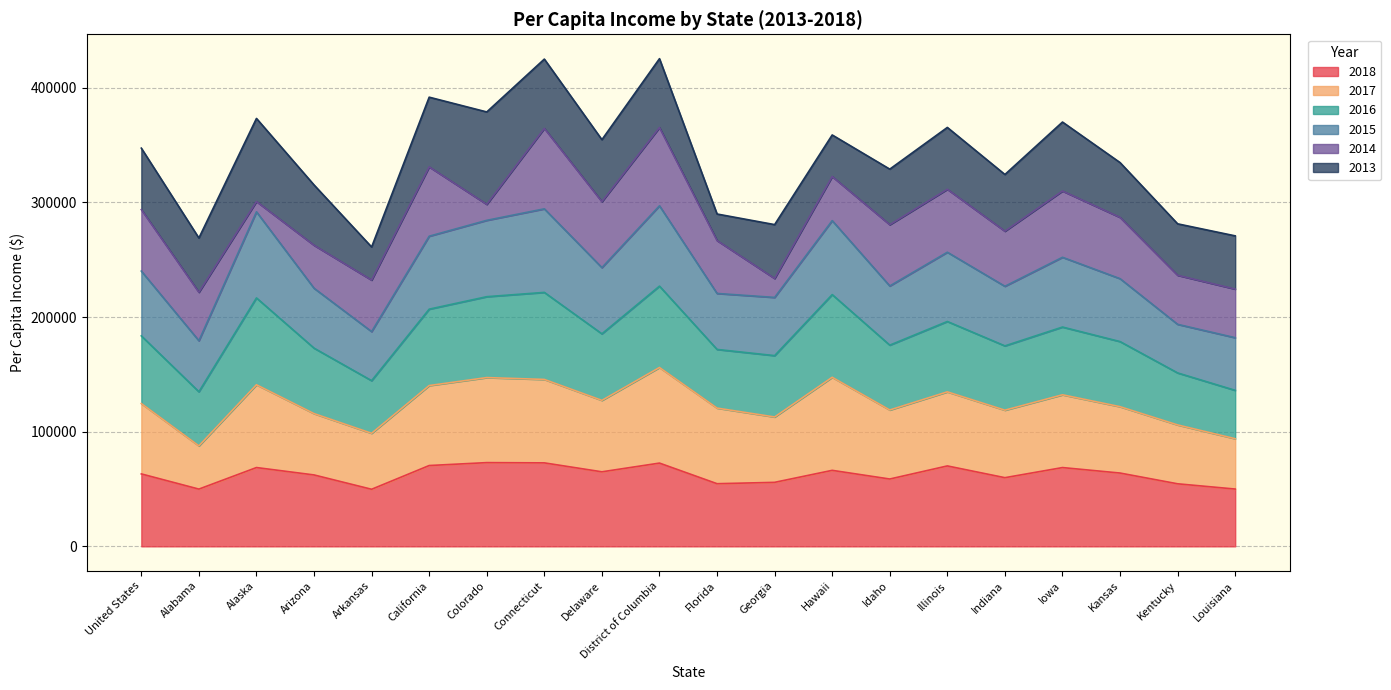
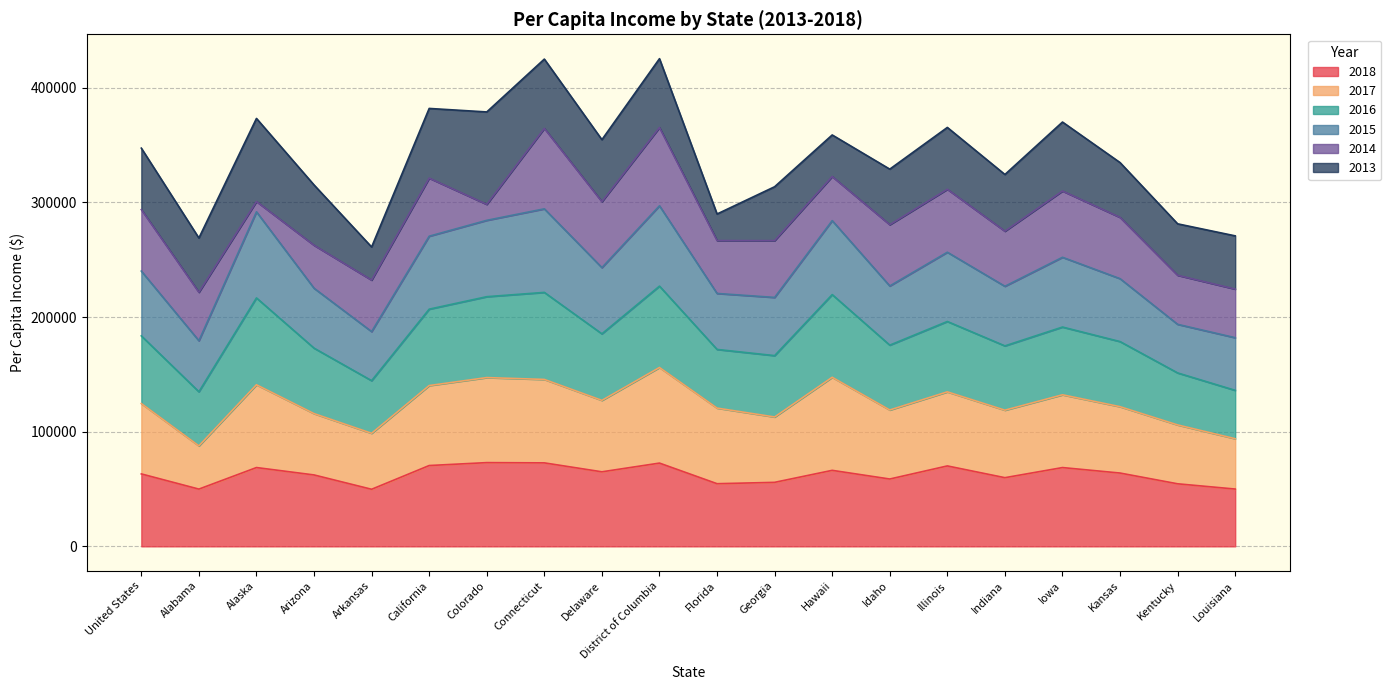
  {
    "2018": {
      "United States": 63000,
      "Alabama": 50000,
      "Alaska": 69000,
      "Arizona": 62000,
      "Arkansas": 50000,
      "California": 70000,
      "Colorado": 73000,
      "Connecticut": 73000,
      "Delaware": 65000,
      "District of Columbia": 73000,
      "Florida": 55000,
      "Georgia": 56000,
      "Hawaii": 66000,
      "Idaho": 59000,
      "Illinois": 70000,
      "Indiana": 60000,
      "Iowa": 69000,
      "Kansas": 64000,
      "Kentucky": 55000,
      "Louisiana": 50000
    },
    "2017": {
      "United States": 61000,
      "Alabama": 38000,
      "Alaska": 72000,
      "Arizona": 54000,
      "Arkansas": 49000,
      "California": 70000,
      "Colorado": 74000,
      "Connecticut": 73000,
      "Delaware": 62000,
      "District of Columbia": 83000,
      "Florida": 66000,
      "Georgia": 57000,
      "Hawaii": 81000,
      "Idaho": 60000,
      "Illinois": 65000,
      "Indiana": 59000,
      "Iowa": 63000,
      "Kansas": 58000,
      "Kentucky": 51000,
      "Louisiana": 44000
    },
    "2014": {
      "United States": 54000,
      "Alabama": 42000,
      "Alaska": 9000,
      "Arizona": 37000,
      "Arkansas": 45000,
-     "California": 60000,
+     "California": 51000,
      "Colorado": 14000,
      "Connecticut": 70000,
      "Delaware": 58000,
      "District of Columbia": 68000,
      "Florida": 46000,
-     "Georgia": 17000,
+     "Georgia": 50000,
      "Hawaii": 38000,
      "Idaho": 53000,
      "Illinois": 55000,
      "Indiana": 48000,
      "Iowa": 58000,
      "Kansas": 53000,
      "Kentucky": 43000,
      "Louisiana": 42000
    },
    "2013": {
      "United States": 54000,
      "Alabama": 47000,
      "Alaska": 72000,
      "Arizona": 53000,
      "Arkansas": 29000,
      "California": 61000,
      "Colorado": 81000,
      "Connecticut": 60000,
      "Delaware": 54000,
      "District of Columbia": 60000,
      "Florida": 23000,
      "Georgia": 47000,
      "Hawaii": 36000,
      "Idaho": 48000,
      "Illinois": 54000,
      "Indiana": 49000,
      "Iowa": 60000,
      "Kansas": 48000,
      "Kentucky": 45000,
      "Louisiana": 46000
    }
  }
